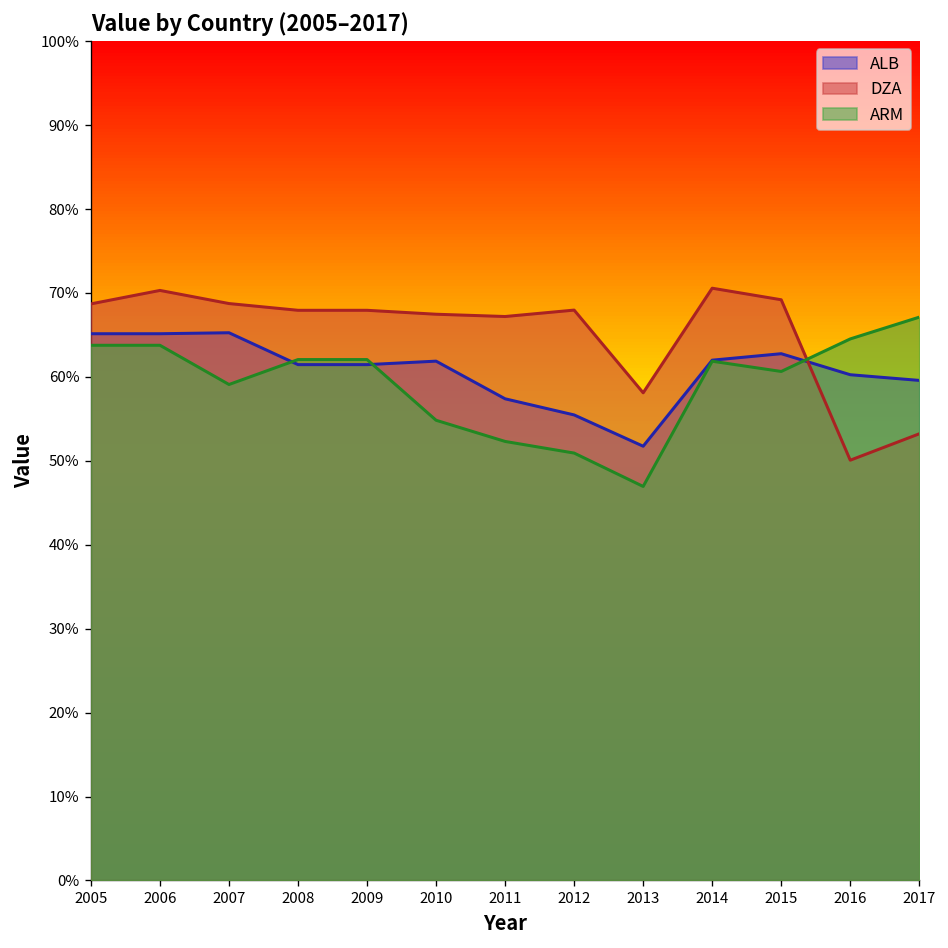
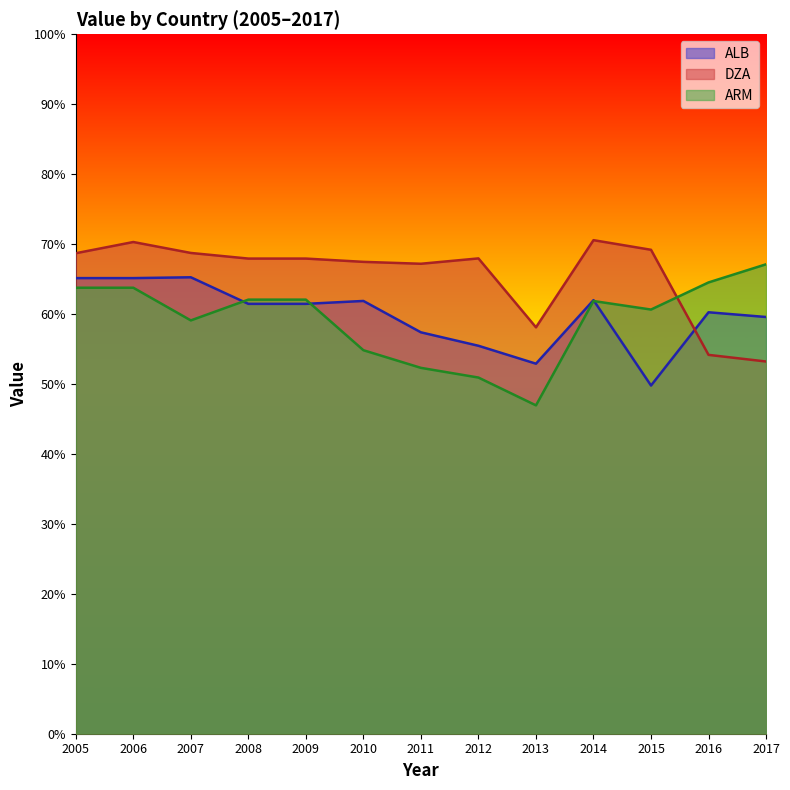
  {
    "ALB": {
      "2005": "65%",
      "2006": "65%",
      "2007": "65%",
      "2008": "61%",
      "2009": "61%",
      "2010": "62%",
      "2011": "57%",
      "2012": "55%",
-     "2013": "52%",
-     "2015": "63%",
+     "2013": "53%",
+     "2015": "50%",
      "2016": "60%",
      "2017": "60%"
    },
    "DZA": {
      "2005": "69%",
      "2006": "70%",
      "2007": "69%",
      "2008": "68%",
      "2009": "68%",
      "2010": "67%",
      "2011": "67%",
      "2012": "68%",
      "2013": "58%",
      "2014": "71%",
      "2015": "69%",
-     "2016": "50%",
+     "2016": "54%",
      "2017": "53%"
    },
    "ARM": {
      "2005": "64%",
      "2006": "64%",
      "2007": "59%",
      "2008": "62%",
      "2009": "62%",
      "2010": "55%",
      "2011": "52%",
      "2012": "51%",
      "2013": "47%",
      "2015": "61%",
      "2016": "65%",
      "2017": "67%"
    }
  }
